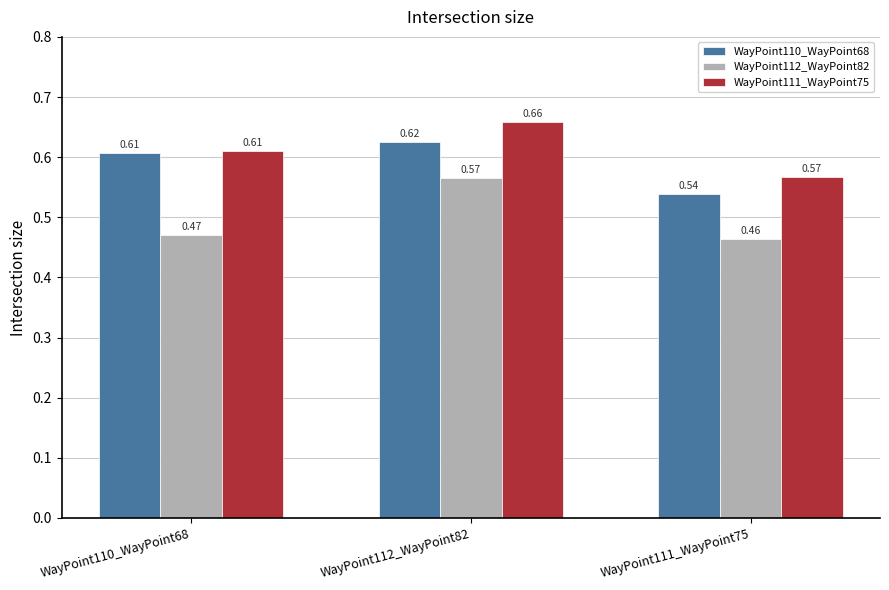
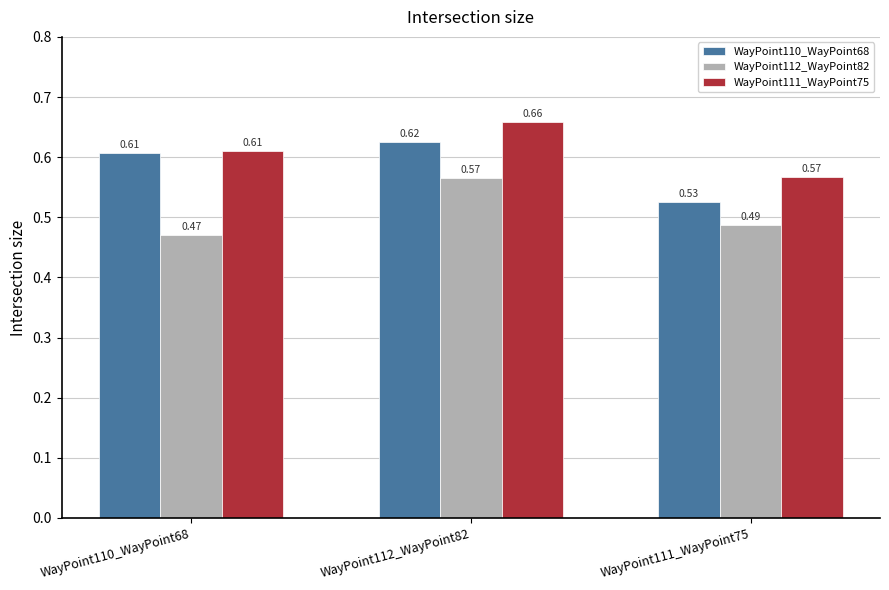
  {
    "WayPoint110_WayPoint68": {
      "WayPoint110_WayPoint68": 0.61,
      "WayPoint112_WayPoint82": 0.62,
-     "WayPoint111_WayPoint75": 0.54
+     "WayPoint111_WayPoint75": 0.53
    },
    "WayPoint112_WayPoint82": {
      "WayPoint110_WayPoint68": 0.47,
      "WayPoint112_WayPoint82": 0.57,
-     "WayPoint111_WayPoint75": 0.46
+     "WayPoint111_WayPoint75": 0.49
    },
    "WayPoint111_WayPoint75": {
      "WayPoint110_WayPoint68": 0.61,
      "WayPoint112_WayPoint82": 0.66,
      "WayPoint111_WayPoint75": 0.57
    }
  }
